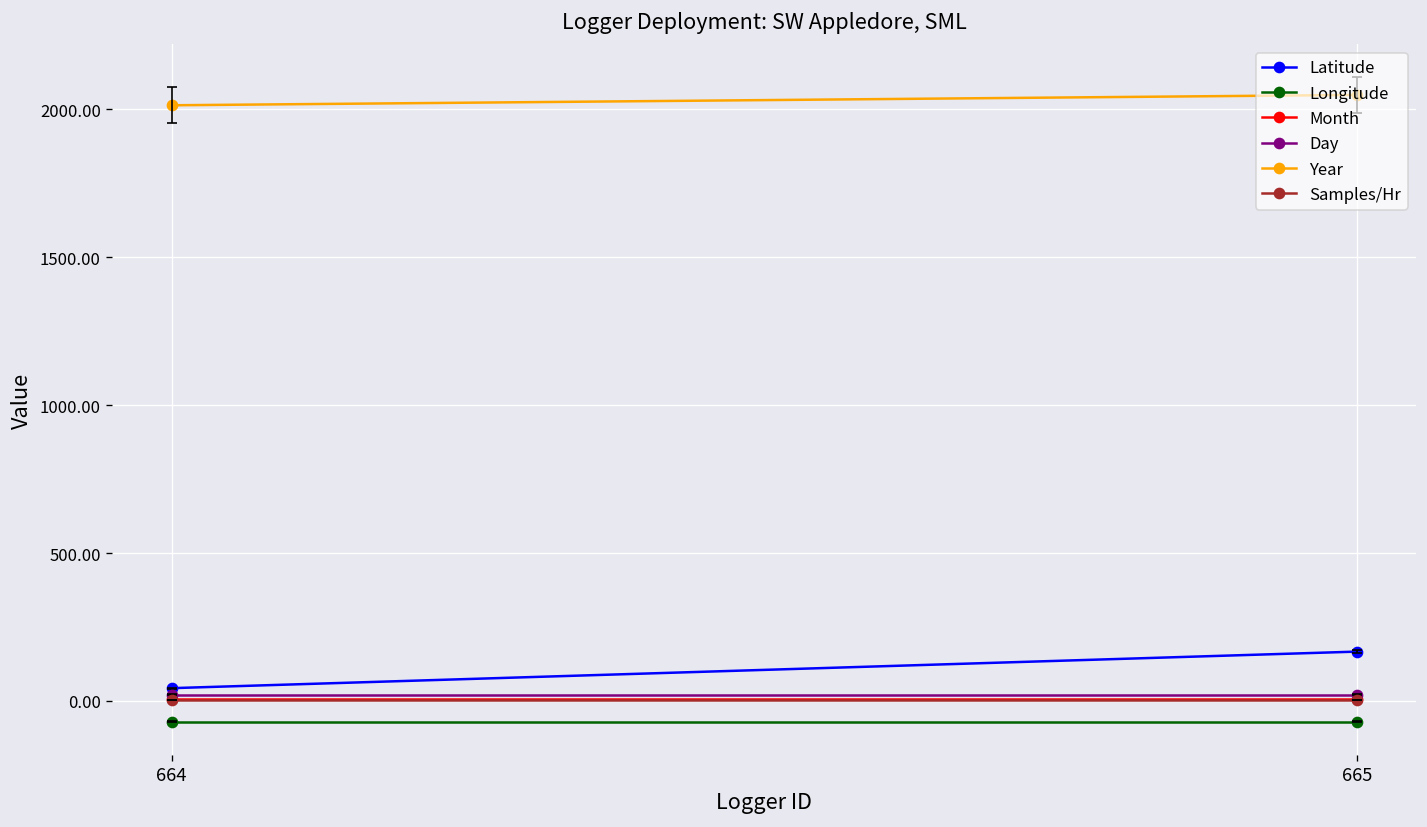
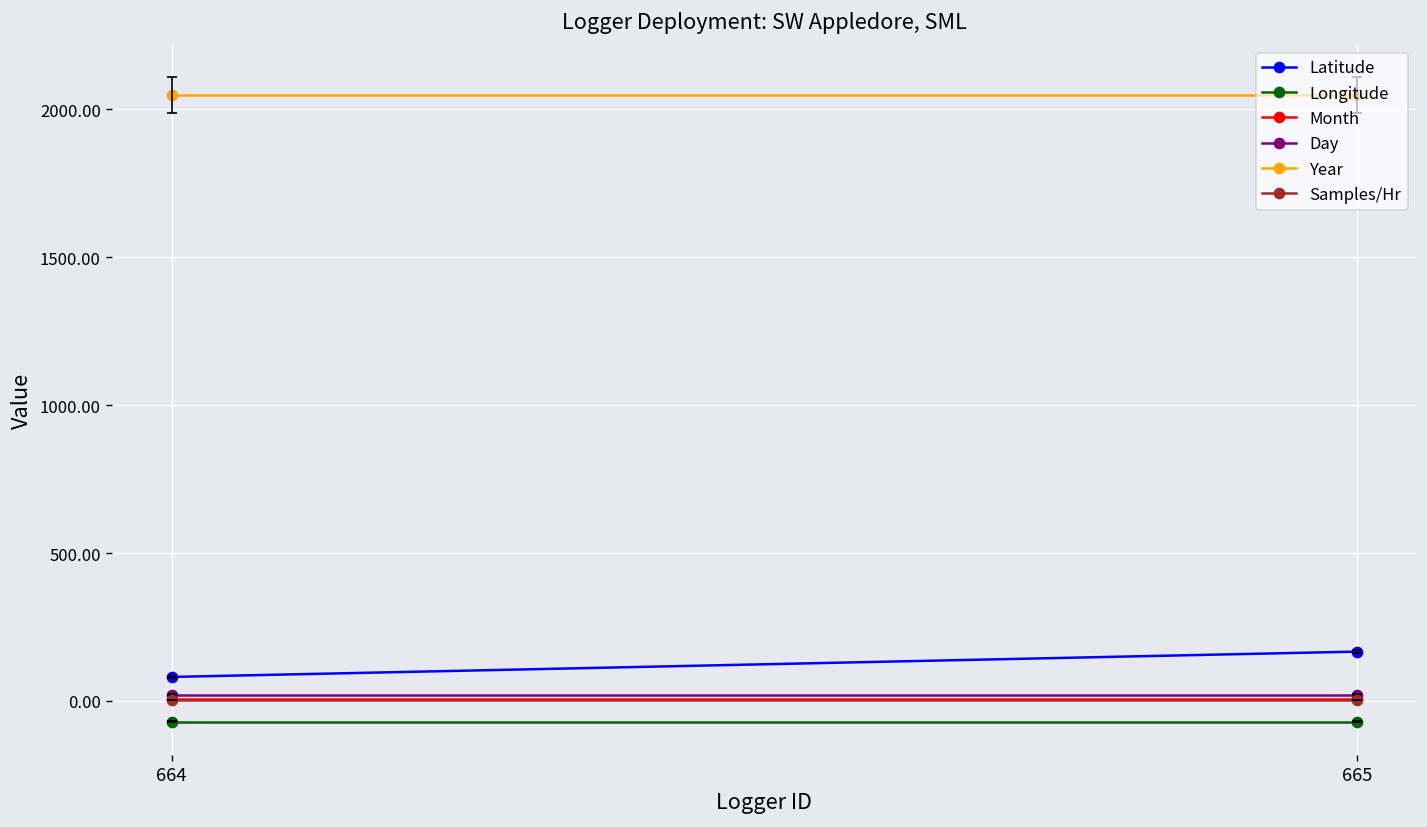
  {
    "Latitude": {
-     "664": 40
+     "664": 80
    },
    "Day": {
      "664": 20,
      "665": 20
    },
    "Year": {
-     "664": 2010
+     "664": 2050
    }
  }
